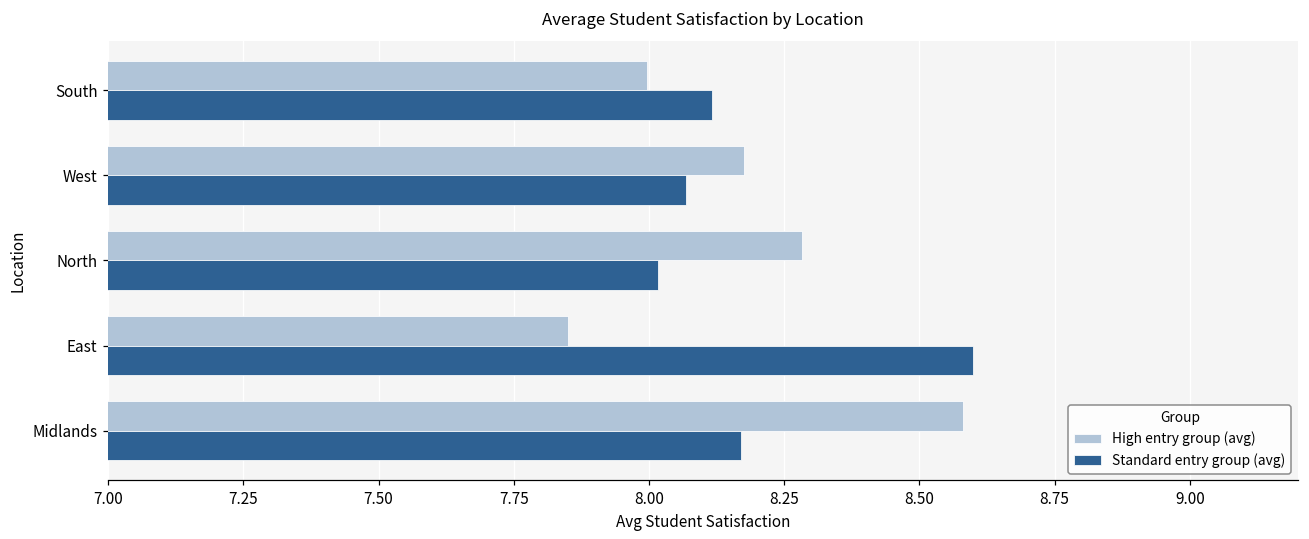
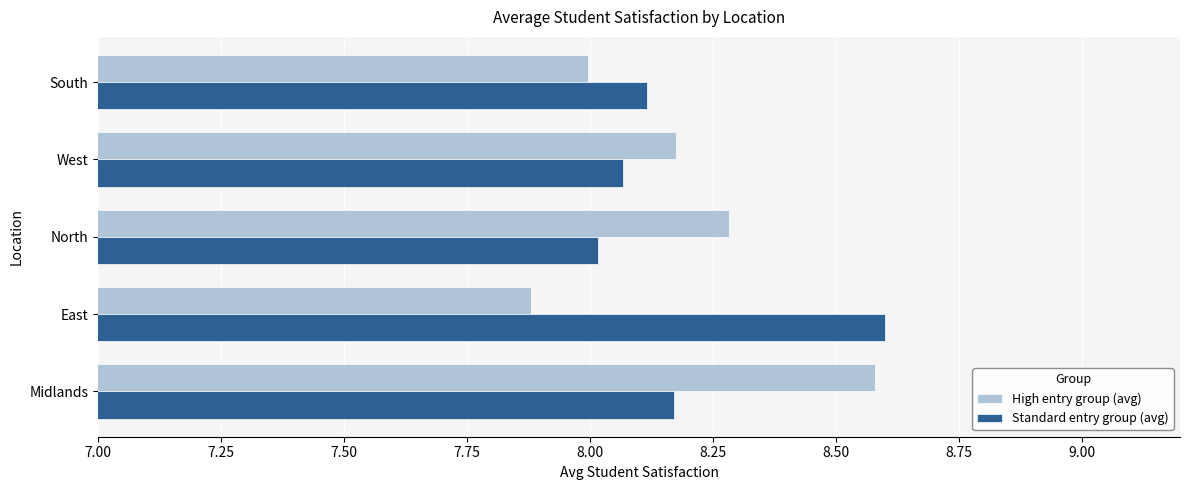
  {
    "High entry group (avg)": {
      "South": 8.00,
      "West": 8.18,
      "North": 8.28,
-     "East": 7.85,
+     "East": 7.88,
      "Midlands": 8.58
    },
    "Standard entry group (avg)": {
      "South": 8.12,
      "West": 8.07,
      "North": 8.02,
      "East": 8.60,
      "Midlands": 8.17
    }
  }
